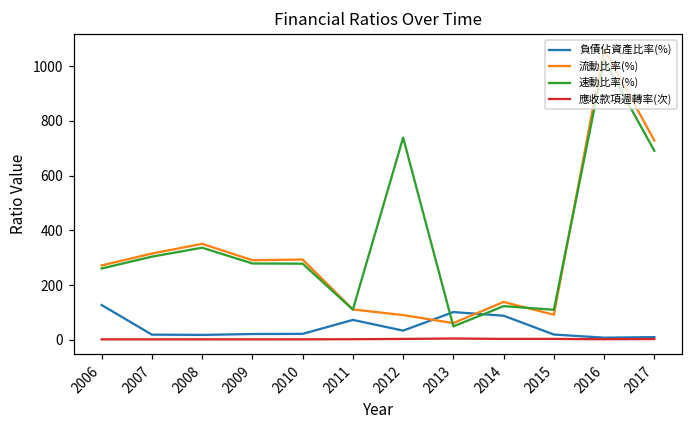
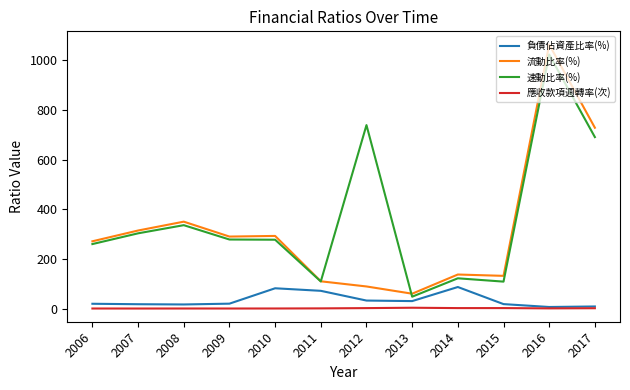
  {
    "負債佔資產比率(%)": {
-     "2006": 130,
+     "2006": 20,
      "2007": 20,
      "2008": 20,
      "2009": 20,
-     "2010": 20,
+     "2010": 80,
      "2011": 70,
      "2012": 30,
-     "2013": 100,
+     "2013": 30,
      "2014": 90,
      "2015": 20
    },
    "流動比率(%)": {
      "2006": 270,
      "2007": 320,
      "2008": 350,
      "2009": 290,
      "2010": 290,
      "2012": 90,
      "2013": 60,
      "2014": 140,
-     "2015": 90,
+     "2015": 130,
      "2017": 730
    },
    "速動比率(%)": {
      "2006": 260,
      "2007": 300,
      "2008": 340,
      "2009": 280,
      "2010": 280,
      "2012": 740,
      "2013": 50,
      "2014": 120,
      "2015": 110,
      "2017": 690
    },
    "應收款項週轉率(次)": {
      "2006": 0,
      "2007": 0,
      "2008": 0,
      "2009": 0,
      "2010": 0,
      "2011": 0,
      "2012": 0,
      "2013": 0,
      "2014": 0,
      "2015": 0
    }
  }
